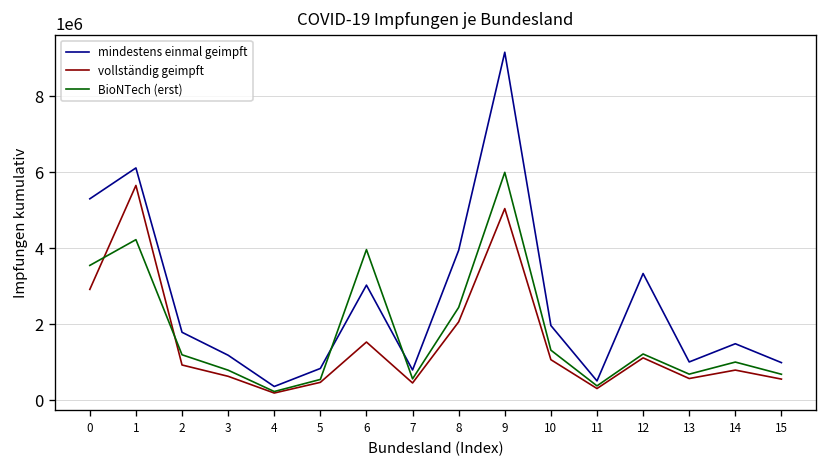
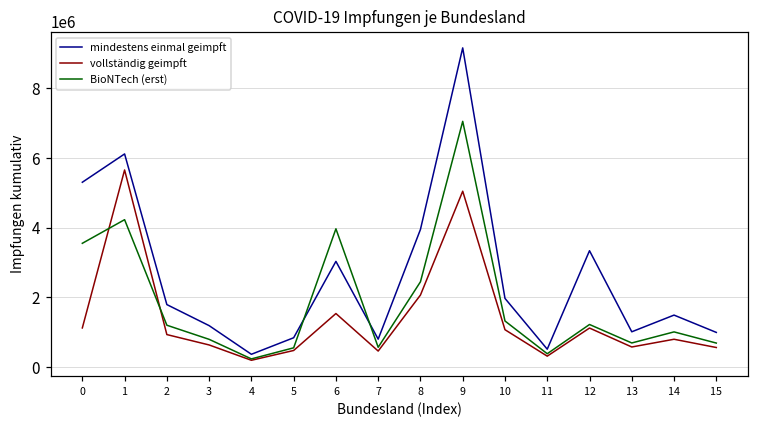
  {
    "mindestens einmal geimpft": {
      "0": 5300000,
      "1": 6100000,
      "2": 1800000,
      "3": 1200000,
      "4": 400000,
      "5": 800000,
      "6": 3000000,
      "7": 800000,
      "8": 4000000,
      "9": 9200000,
      "10": 2000000,
      "11": 500000,
      "12": 3300000,
      "13": 1000000,
      "14": 1500000,
      "15": 1000000
    },
    "vollständig geimpft": {
-     "0": 2900000,
+     "0": 1100000,
      "1": 5700000,
      "2": 900000,
      "3": 600000,
      "6": 1500000,
      "7": 500000,
      "8": 2100000,
      "9": 5000000,
      "10": 1100000,
      "12": 1100000,
      "13": 600000,
      "14": 800000,
      "15": 600000
    },
    "BioNTech (erst)": {
      "0": 3600000,
      "1": 4200000,
      "2": 1200000,
      "3": 800000,
      "6": 4000000,
      "7": 600000,
      "8": 2400000,
-     "9": 6000000,
+     "9": 7100000,
      "10": 1300000,
      "12": 1200000,
      "13": 700000,
      "14": 1000000,
      "15": 700000
    }
  }
